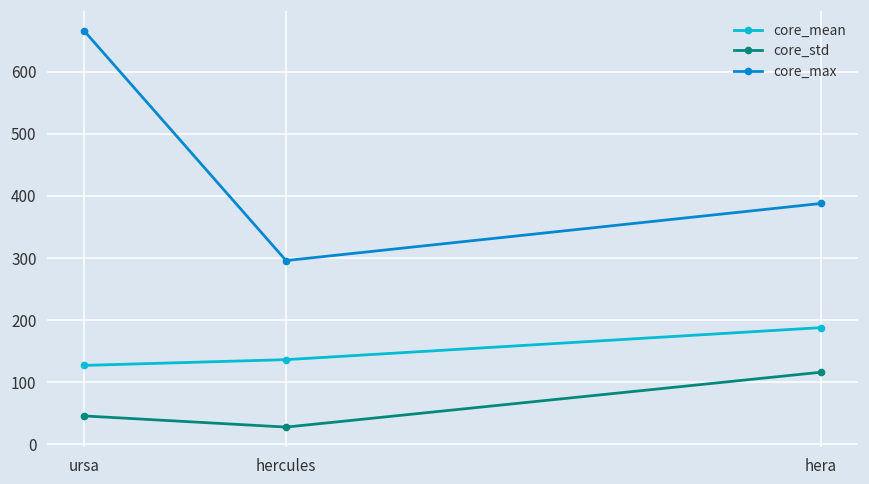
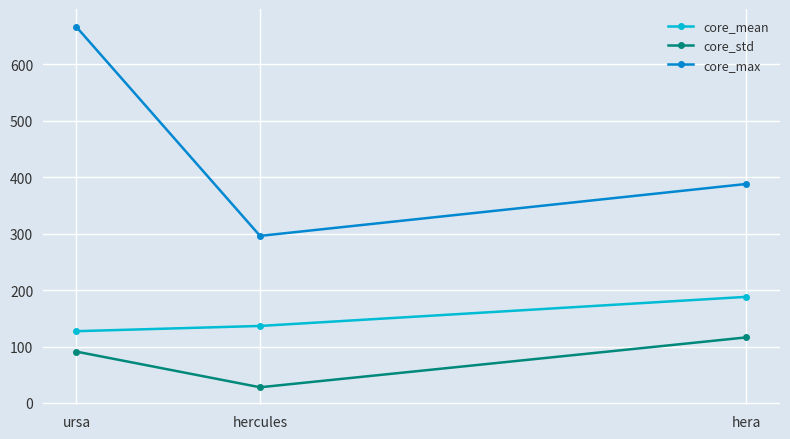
  {
    "core_std": {
-     "ursa": 50,
+     "ursa": 90,
      "hercules": 30,
      "hera": 120
    }
  }
